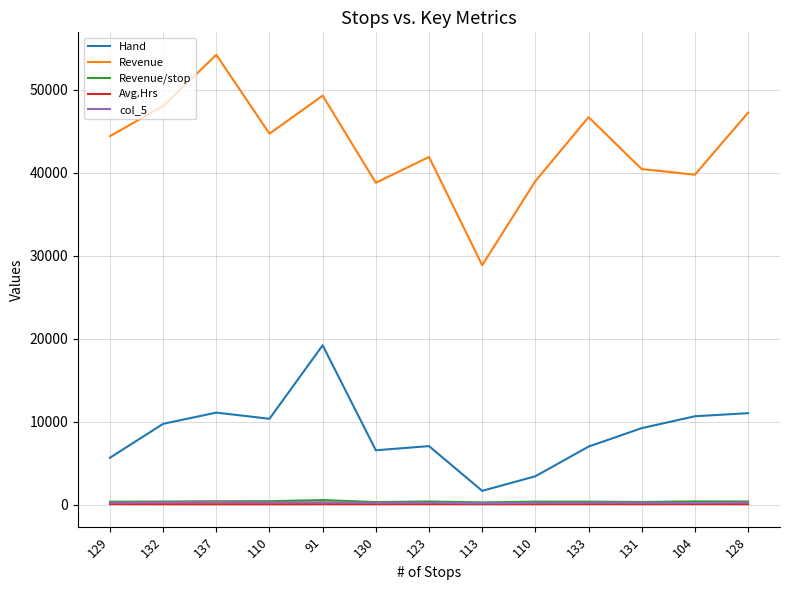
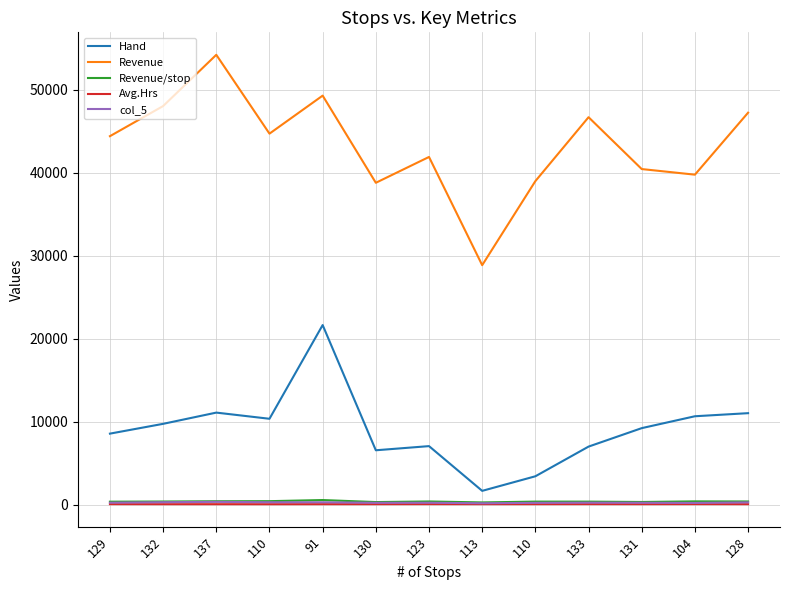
  {
    "Hand": {
-     "129": 6000,
+     "129": 9000,
      "132": 10000,
      "137": 11000,
-     "91": 19000,
+     "91": 22000,
      "130": 7000,
      "123": 7000,
      "113": 2000,
      "133": 7000,
      "131": 9000,
      "104": 11000,
      "128": 11000
    },
    "Revenue": {
      "129": 44000,
      "137": 54000,
      "91": 49000,
      "130": 39000,
      "123": 42000,
      "113": 29000,
      "133": 47000,
      "131": 40000,
      "104": 40000,
      "128": 47000
    }
  }
